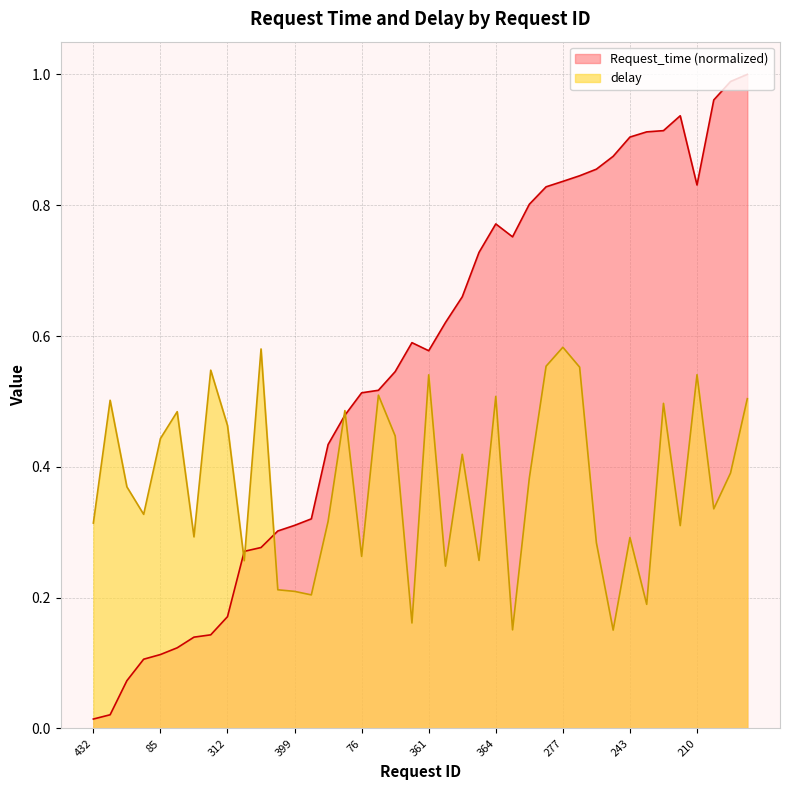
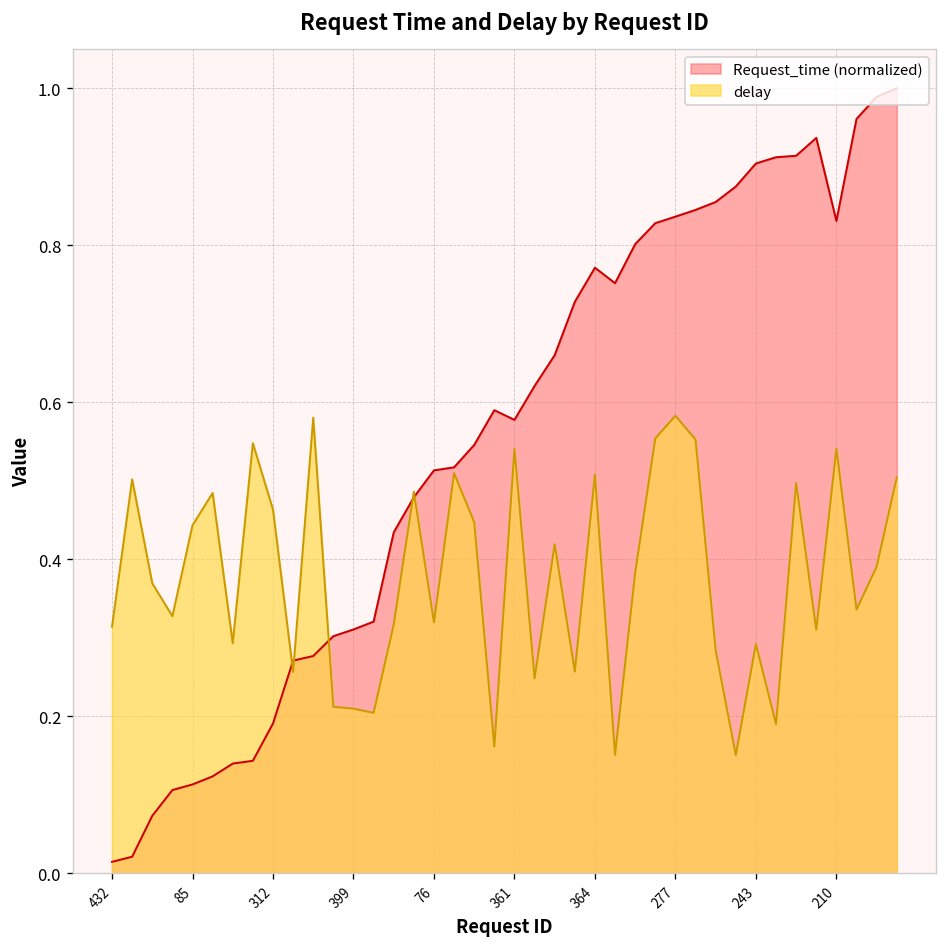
  {
    "Request_time (normalized)": {
      "432": 0.01,
      "85": 0.11,
-     "312": 0.17,
+     "312": 0.19,
      "399": 0.31,
      "76": 0.51,
      "361": 0.58,
      "364": 0.77,
      "277": 0.84,
      "243": 0.90,
      "210": 0.83
    },
    "delay": {
      "432": 0.31,
      "85": 0.44,
      "312": 0.46,
      "399": 0.21,
-     "76": 0.26,
+     "76": 0.32,
      "361": 0.54,
      "364": 0.51,
      "277": 0.58,
      "243": 0.29,
      "210": 0.54
    }
  }
